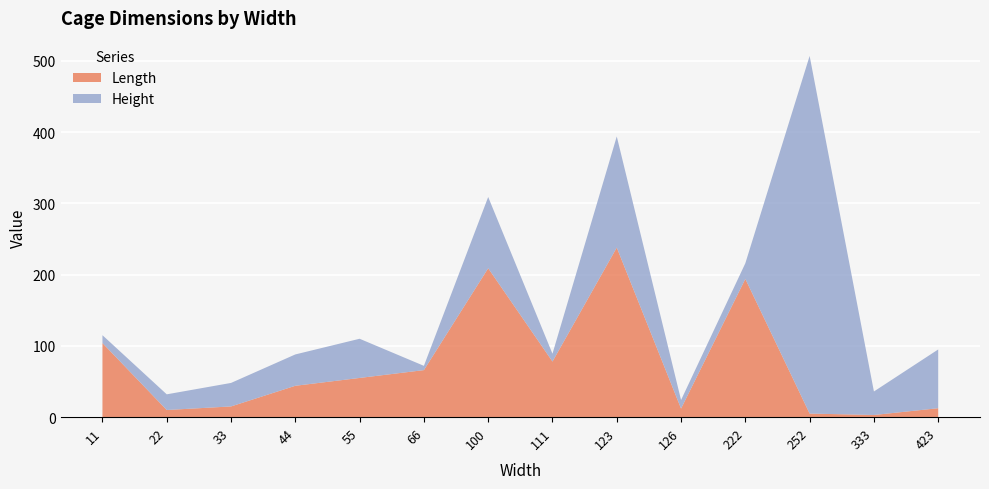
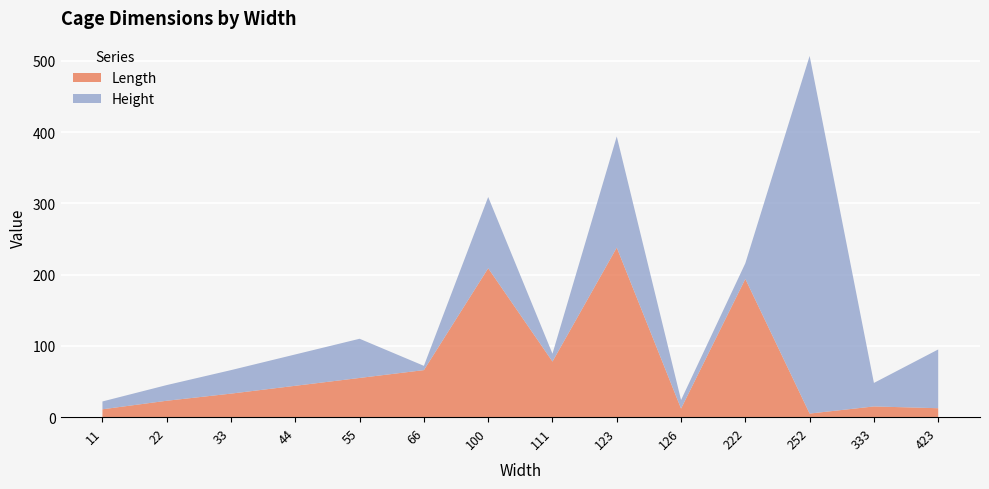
  {
    "Length": {
-     "11": 100,
-     "22": 10,
-     "33": 20,
+     "11": 10,
+     "22": 20,
+     "33": 30,
      "44": 40,
      "55": 60,
      "66": 70,
      "100": 210,
      "111": 80,
      "123": 240,
      "126": 10,
      "222": 190,
      "252": 10,
-     "333": 0,
+     "333": 20,
      "423": 10
    },
    "Height": {
      "11": 10,
      "22": 20,
      "33": 30,
      "44": 40,
      "55": 60,
      "66": 10,
      "100": 100,
      "111": 10,
      "123": 160,
      "126": 10,
      "222": 20,
      "252": 500,
      "333": 30,
      "423": 80
    }
  }
